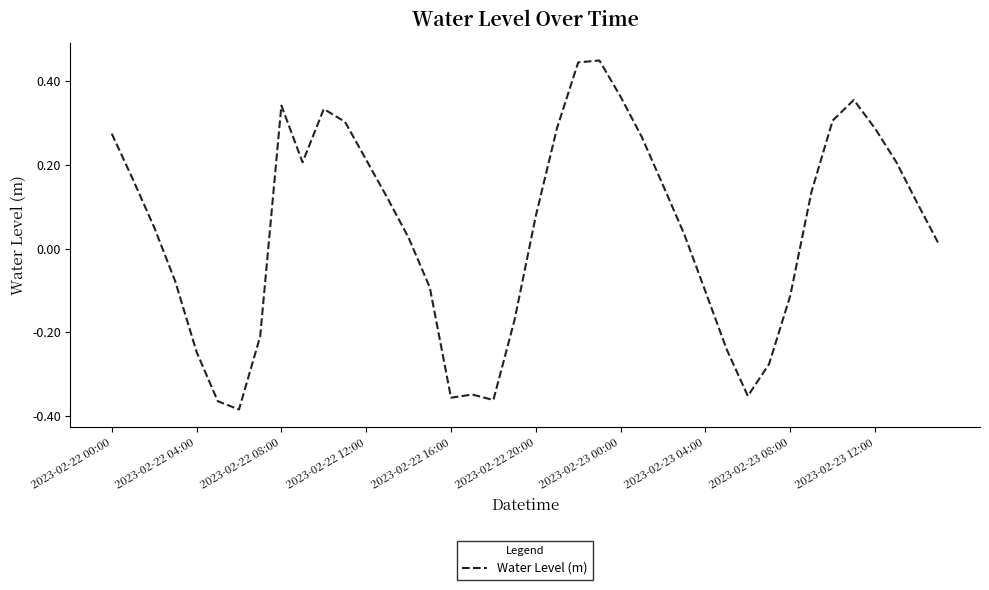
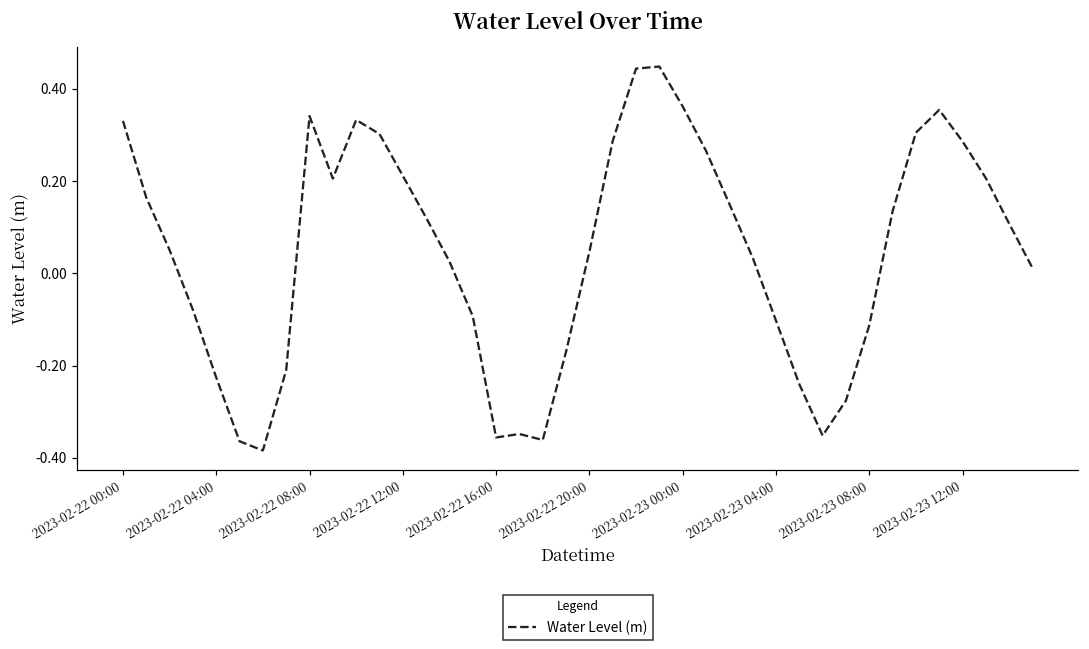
  {
-   "2023-02-22 00:00": 0.27,
-   "2023-02-22 04:00": -0.25,
+   "2023-02-22 00:00": 0.33,
+   "2023-02-22 04:00": -0.23,
    "2023-02-22 08:00": 0.34,
    "2023-02-22 12:00": 0.21,
    "2023-02-22 16:00": -0.36,
-   "2023-02-22 20:00": 0.08,
+   "2023-02-22 20:00": 0.05,
    "2023-02-23 00:00": 0.36,
    "2023-02-23 04:00": -0.10,
    "2023-02-23 08:00": -0.11,
    "2023-02-23 12:00": 0.29
  }
